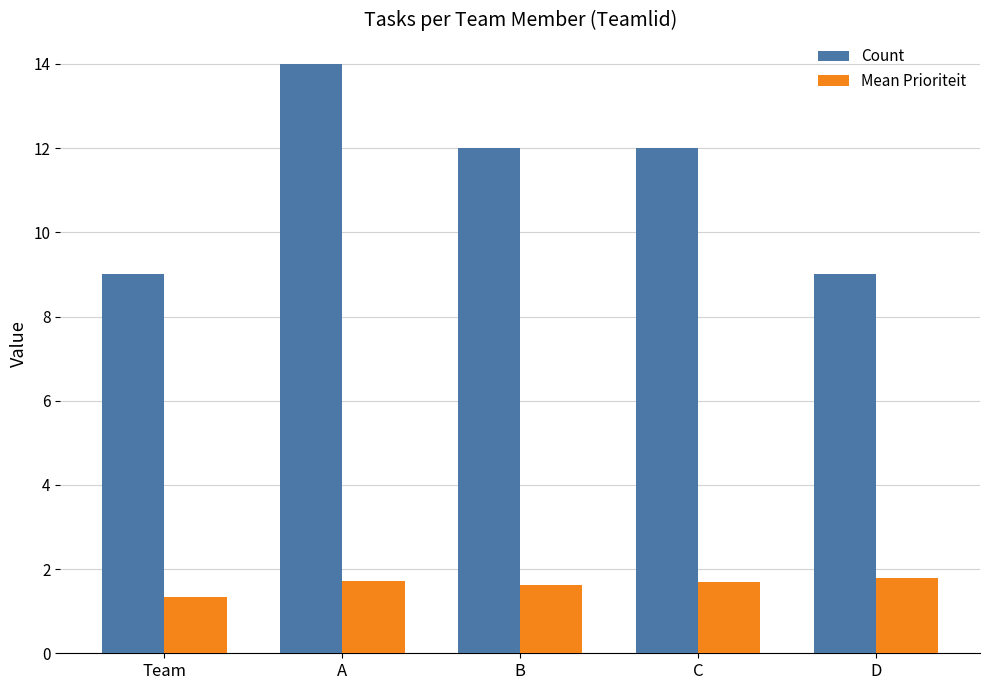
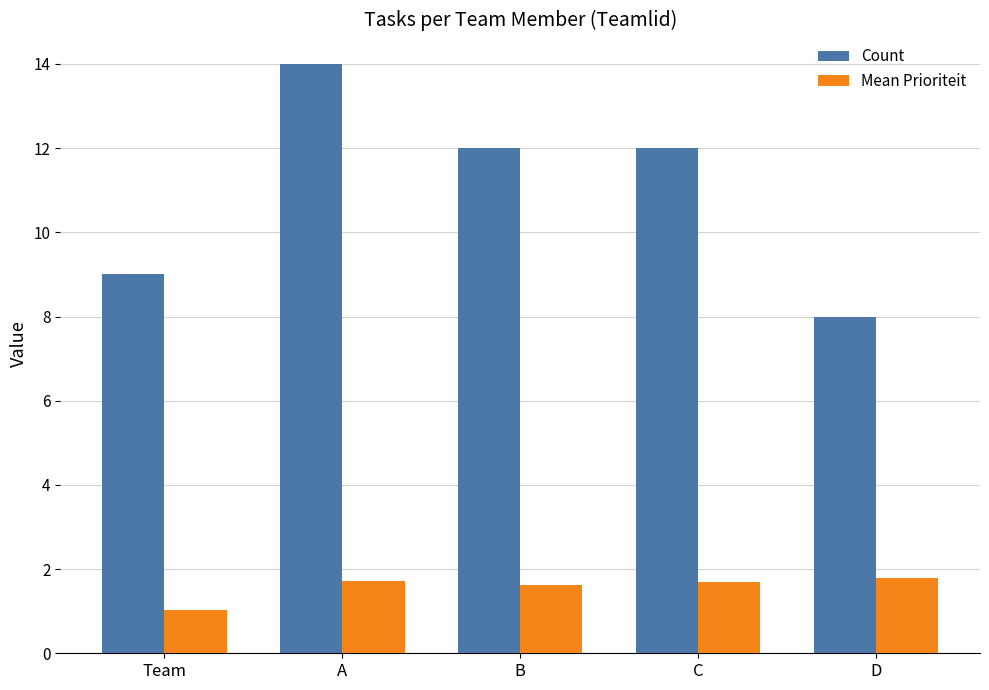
  {
    "Count": {
      "Team": 9,
      "A": 14,
      "B": 12,
      "C": 12,
-     "D": 9
+     "D": 8
    },
    "Mean Prioriteit": {
-     "Team": 1.3,
+     "Team": 1.0,
      "A": 1.7,
      "B": 1.6,
      "C": 1.7,
      "D": 1.8
    }
  }
